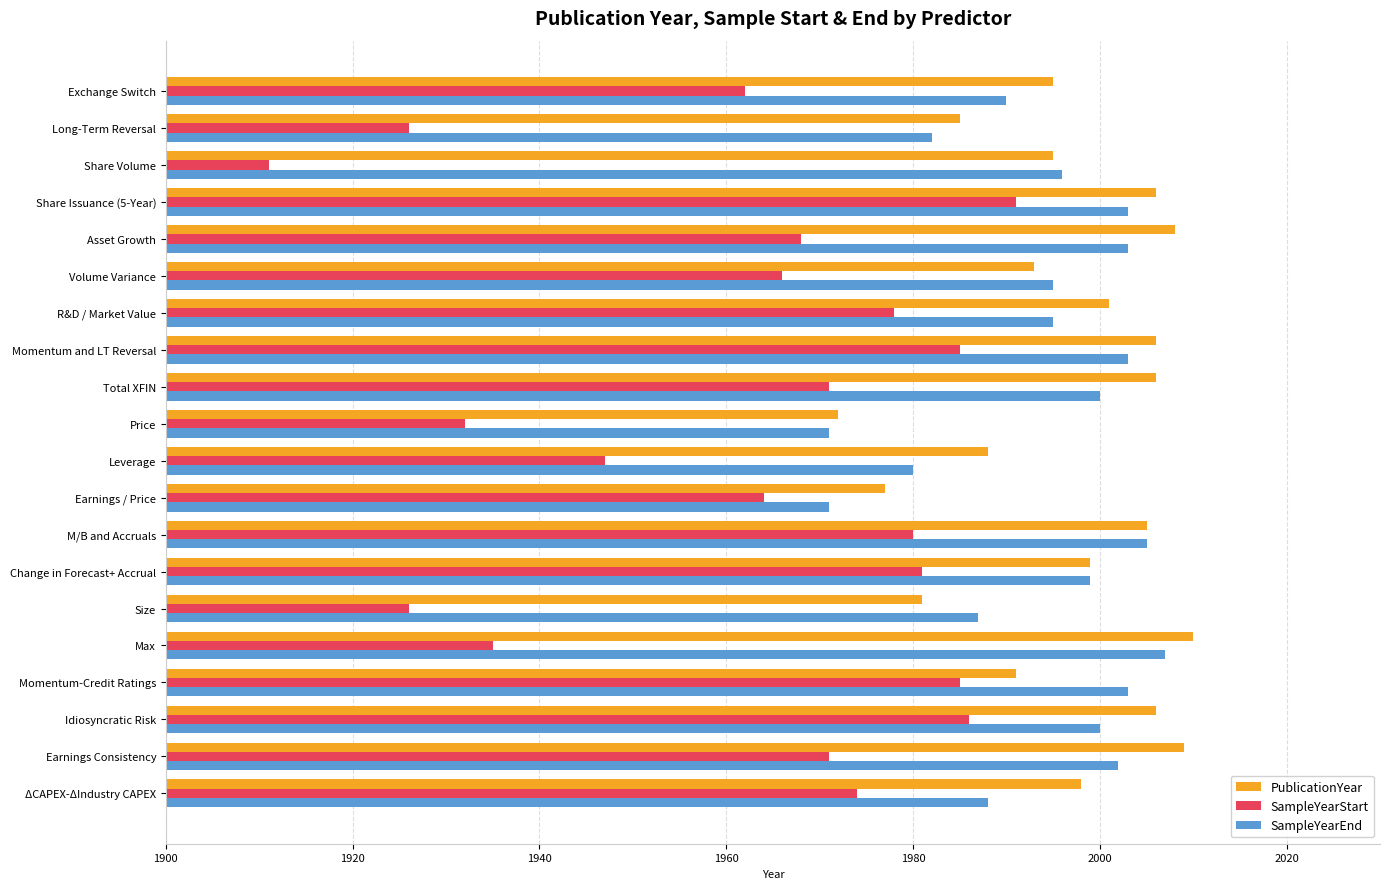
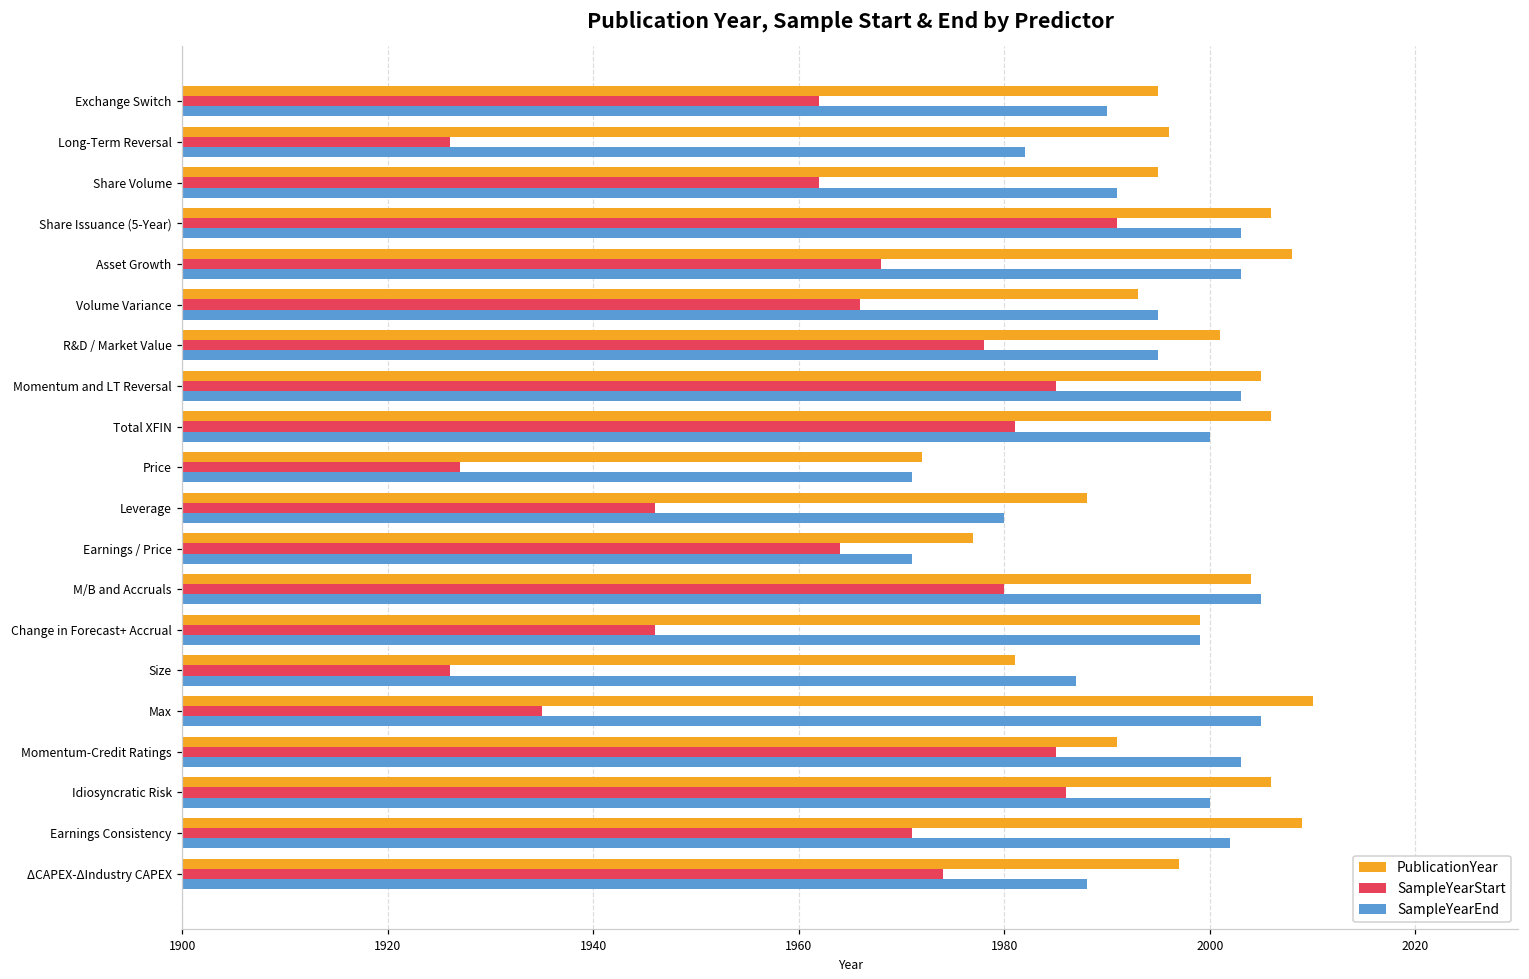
  {
    "PublicationYear": {
      "Exchange Switch": 1995,
-     "Long-Term Reversal": 1985,
+     "Long-Term Reversal": 1996,
      "Share Volume": 1995,
      "Share Issuance (5-Year)": 2006,
      "Asset Growth": 2008,
      "Volume Variance": 1993,
      "R&D / Market Value": 2001,
-     "Momentum and LT Reversal": 2006,
+     "Momentum and LT Reversal": 2005,
      "Total XFIN": 2006,
      "Price": 1972,
      "Leverage": 1988,
      "Earnings / Price": 1977,
-     "M/B and Accruals": 2005,
+     "M/B and Accruals": 2004,
      "Change in Forecast+ Accrual": 1999,
      "Size": 1981,
      "Max": 2010,
      "Momentum-Credit Ratings": 1991,
      "Idiosyncratic Risk": 2006,
      "Earnings Consistency": 2009,
-     "ΔCAPEX-ΔIndustry CAPEX": 1998
+     "ΔCAPEX-ΔIndustry CAPEX": 1997
    },
    "SampleYearStart": {
      "Exchange Switch": 1962,
      "Long-Term Reversal": 1926,
-     "Share Volume": 1911,
+     "Share Volume": 1962,
      "Share Issuance (5-Year)": 1991,
      "Asset Growth": 1968,
      "Volume Variance": 1966,
      "R&D / Market Value": 1978,
      "Momentum and LT Reversal": 1985,
-     "Total XFIN": 1971,
-     "Price": 1932,
-     "Leverage": 1947,
+     "Total XFIN": 1981,
+     "Price": 1927,
+     "Leverage": 1946,
      "Earnings / Price": 1964,
      "M/B and Accruals": 1980,
-     "Change in Forecast+ Accrual": 1981,
+     "Change in Forecast+ Accrual": 1946,
      "Size": 1926,
      "Max": 1935,
      "Momentum-Credit Ratings": 1985,
      "Idiosyncratic Risk": 1986,
      "Earnings Consistency": 1971,
      "ΔCAPEX-ΔIndustry CAPEX": 1974
    },
    "SampleYearEnd": {
      "Exchange Switch": 1990,
      "Long-Term Reversal": 1982,
-     "Share Volume": 1996,
+     "Share Volume": 1991,
      "Share Issuance (5-Year)": 2003,
      "Asset Growth": 2003,
      "Volume Variance": 1995,
      "R&D / Market Value": 1995,
      "Momentum and LT Reversal": 2003,
      "Total XFIN": 2000,
      "Price": 1971,
      "Leverage": 1980,
      "Earnings / Price": 1971,
      "M/B and Accruals": 2005,
      "Change in Forecast+ Accrual": 1999,
      "Size": 1987,
-     "Max": 2007,
+     "Max": 2005,
      "Momentum-Credit Ratings": 2003,
      "Idiosyncratic Risk": 2000,
      "Earnings Consistency": 2002,
      "ΔCAPEX-ΔIndustry CAPEX": 1988
    }
  }
